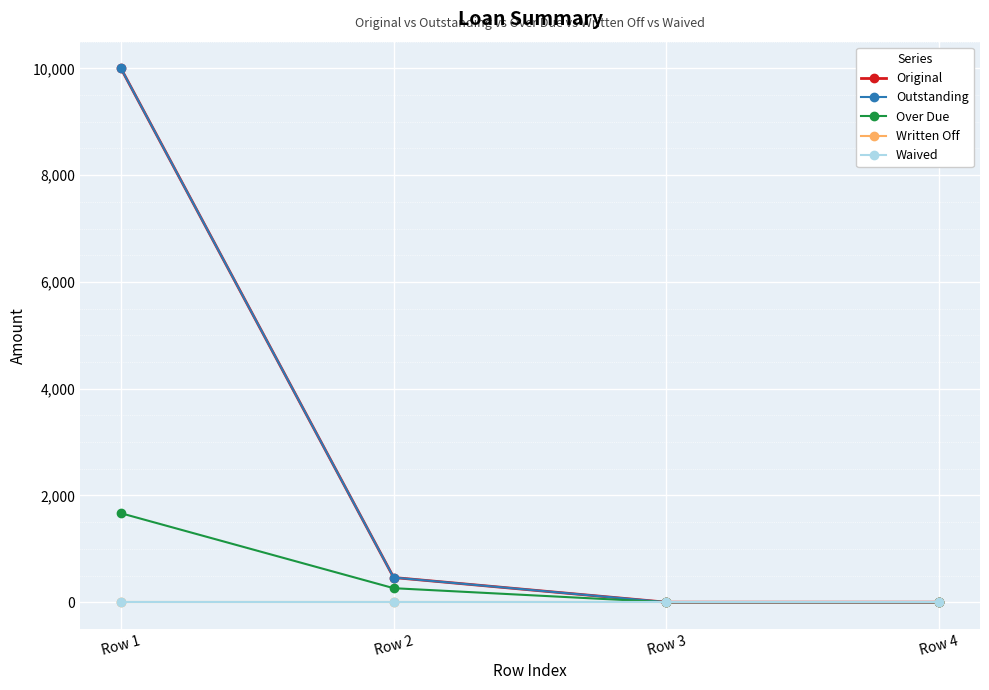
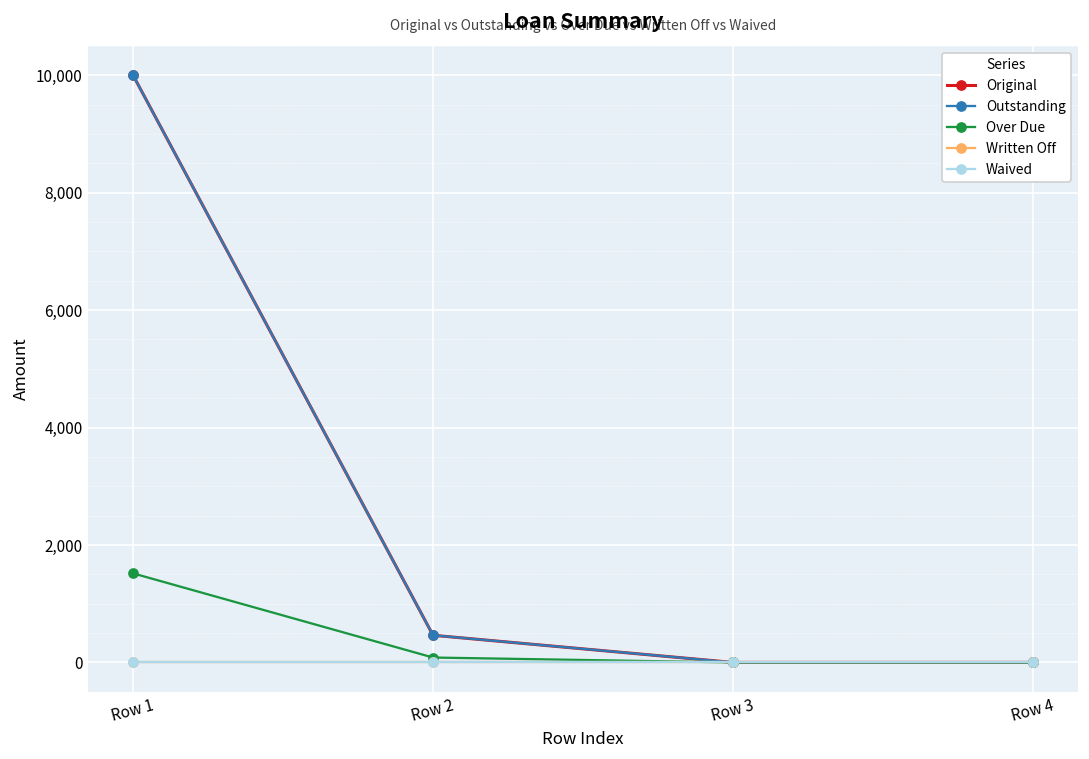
  {
    "Outstanding": {
      "Row 1": "10,000",
      "Row 2": "500"
    },
    "Over Due": {
-     "Row 1": "1,700",
-     "Row 2": "300"
+     "Row 1": "1,500",
+     "Row 2": "100"
    },
    "Waived": {
      "Row 1": "0",
      "Row 2": "0"
    }
  }
